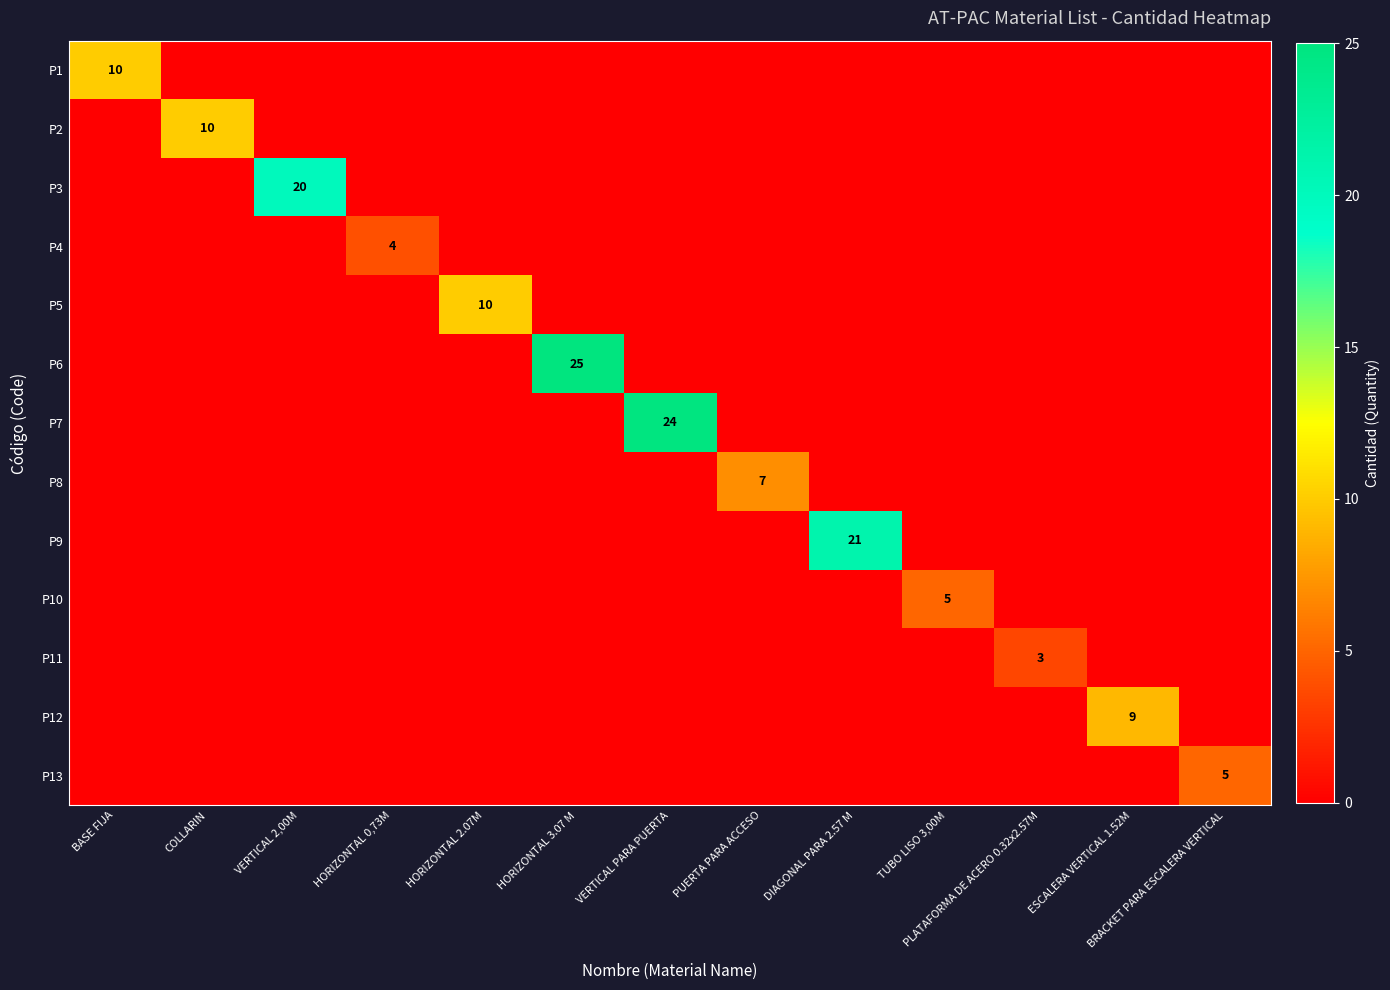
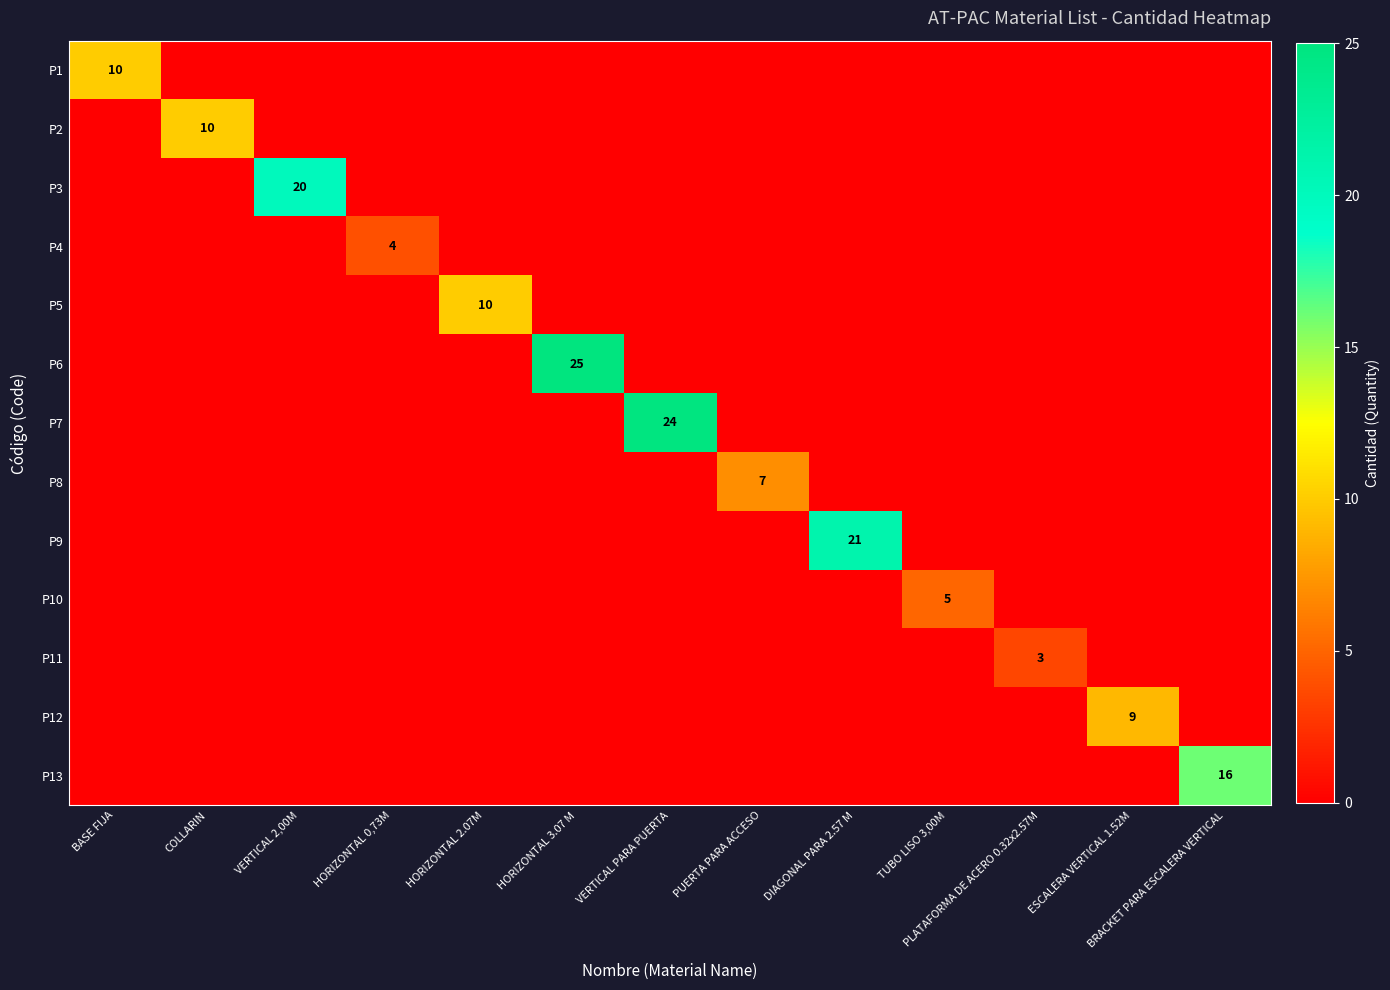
  {
    "P1": {
      "BASE FIJA": 10
    },
    "P2": {
      "COLLARIN": 10
    },
    "P3": {
      "VERTICAL 2,00M": 20
    },
    "P4": {
      "HORIZONTAL 0,73M": 4
    },
    "P5": {
      "HORIZONTAL 2.07M": 10
    },
    "P6": {
      "HORIZONTAL 3.07 M": 25
    },
    "P7": {
      "VERTICAL PARA PUERTA": 24
    },
    "P8": {
      "PUERTA PARA ACCESO": 7
    },
    "P9": {
      "DIAGONAL PARA 2.57 M": 21
    },
    "P10": {
      "TUBO LISO 3,00M": 5
    },
    "P11": {
      "PLATAFORMA DE ACERO 0.32x2.57M": 3
    },
    "P12": {
      "ESCALERA VERTICAL 1.52M": 9
    },
    "P13": {
-     "BRACKET PARA ESCALERA VERTICAL": 5
+     "BRACKET PARA ESCALERA VERTICAL": 16
    }
  }
